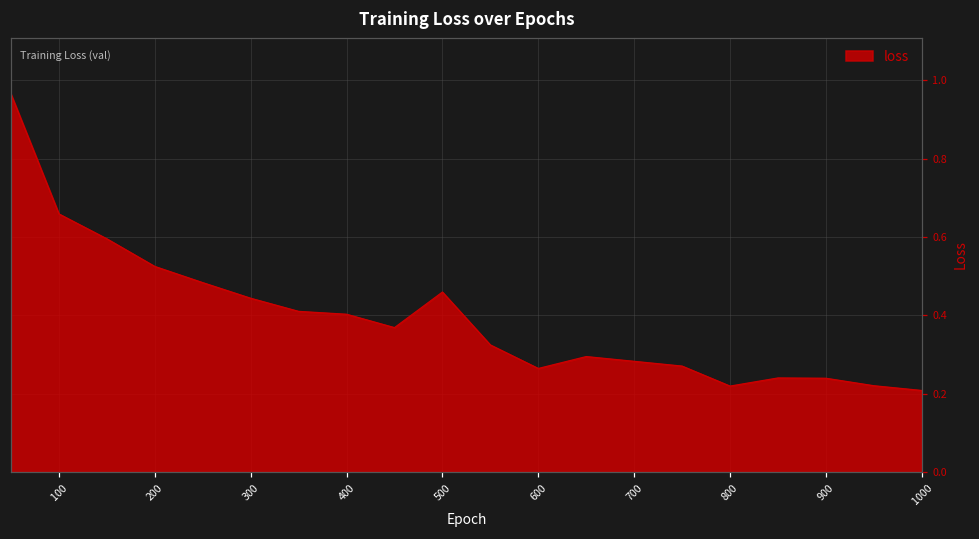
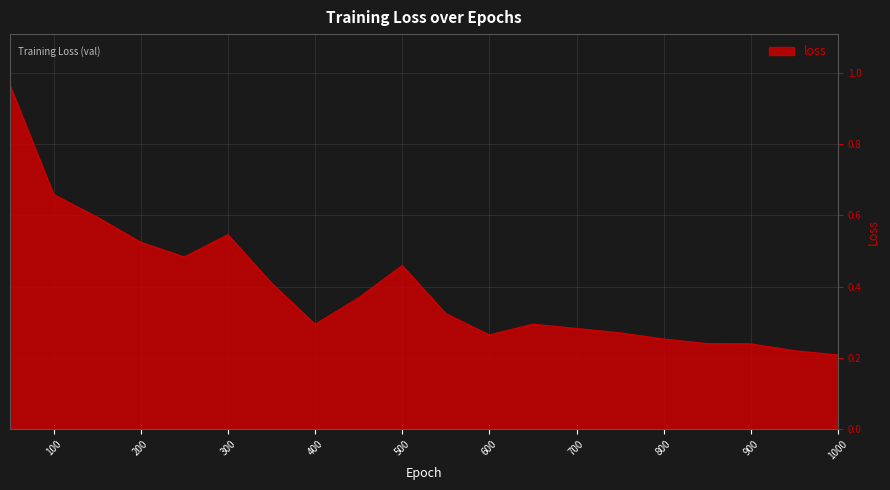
  {
    "100": 0.66,
    "200": 0.52,
-   "300": 0.44,
-   "400": 0.40,
+   "300": 0.55,
+   "400": 0.29,
    "500": 0.46,
    "600": 0.26,
    "700": 0.28,
-   "800": 0.22,
+   "800": 0.25,
    "900": 0.24,
    "1000": 0.21
  }
